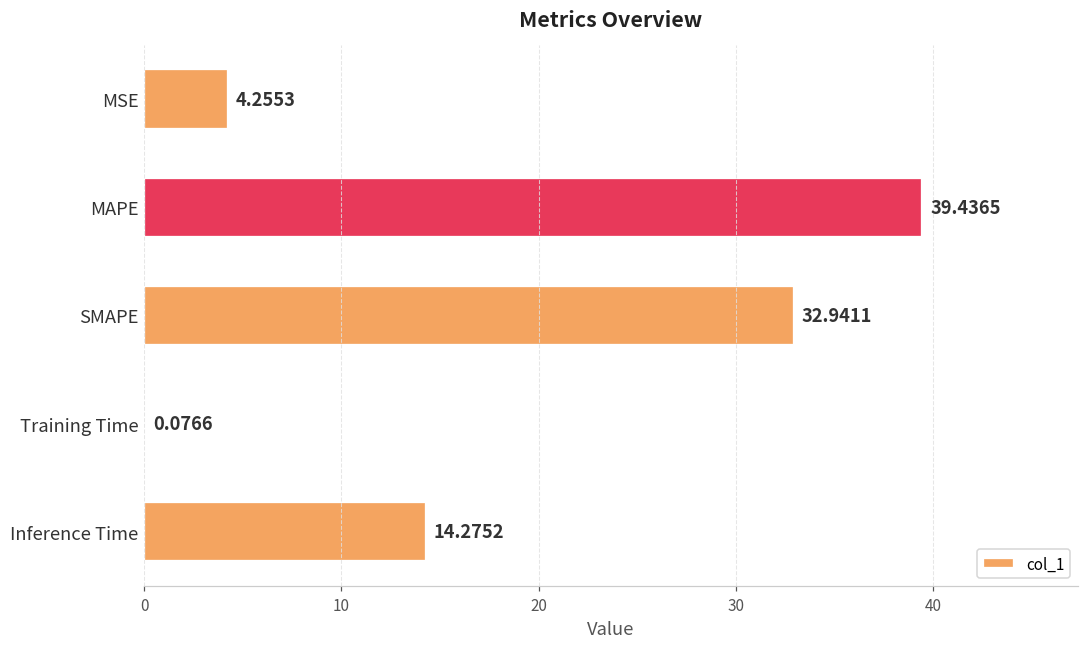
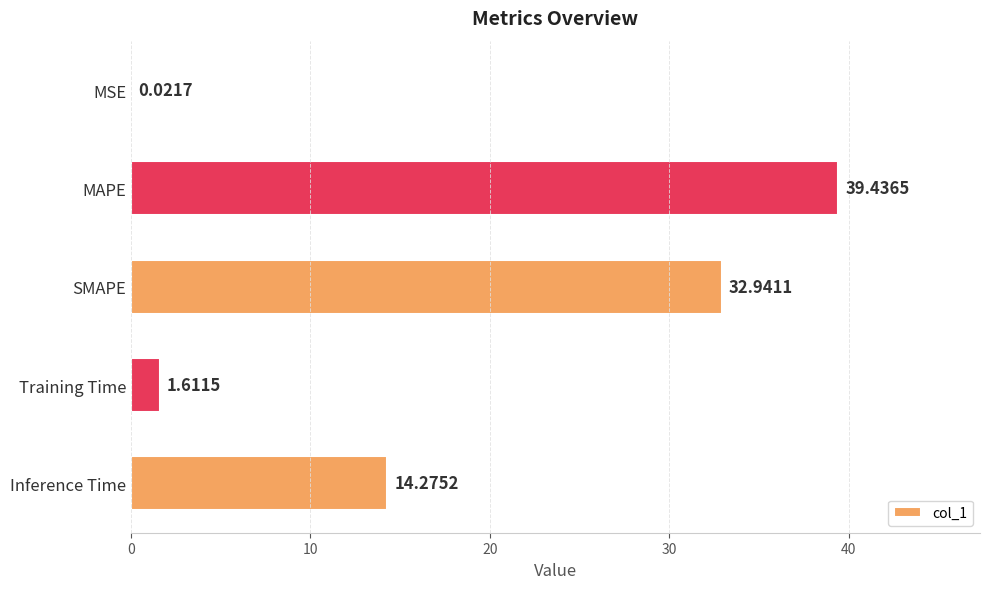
  {
-   "MSE": 4.2553,
+   "MSE": 0.0217,
    "MAPE": 39.4365,
    "SMAPE": 32.9411,
-   "Training Time": 0.0766,
+   "Training Time": 1.6115,
    "Inference Time": 14.2752
  }
